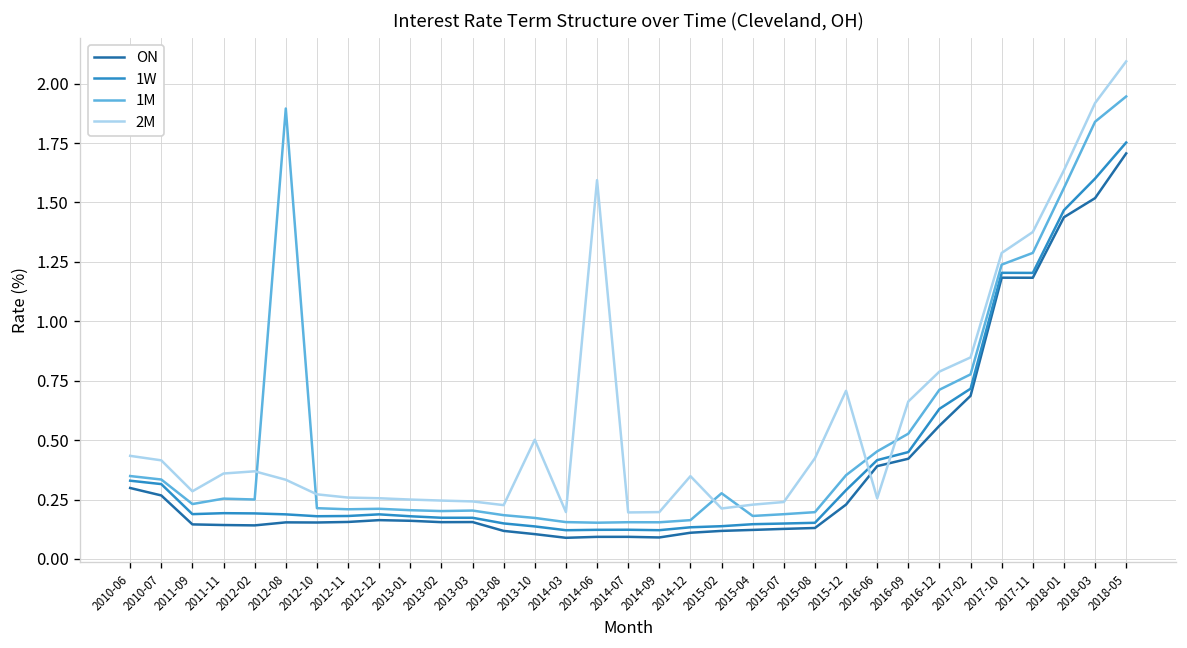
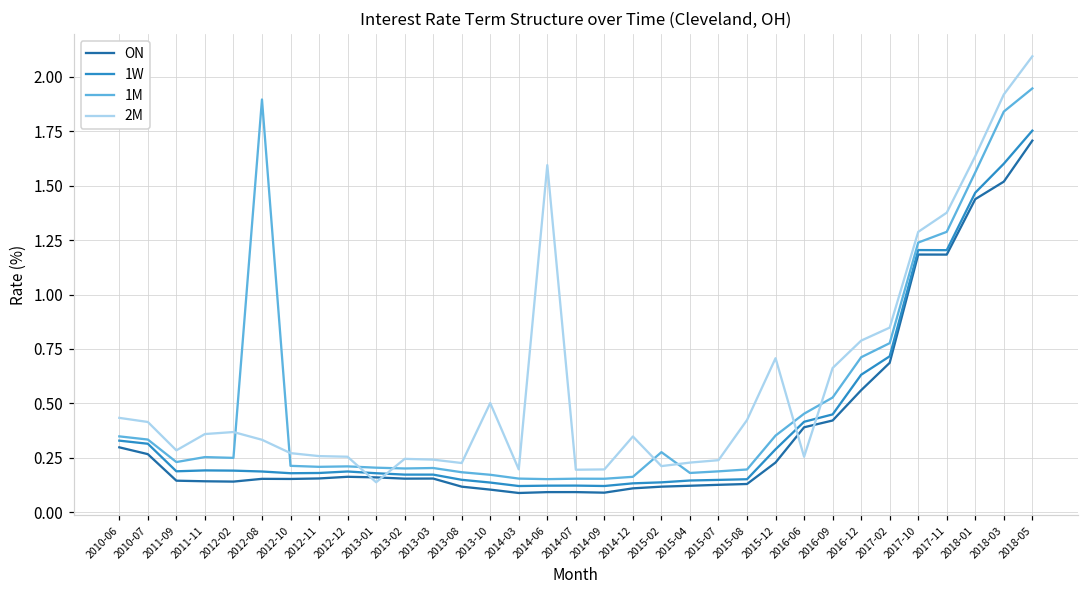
  {
    "1M": {
      "2010-06": 0.35,
      "2010-07": 0.33,
      "2011-09": 0.23,
      "2011-11": 0.25,
      "2012-02": 0.25,
      "2012-08": 1.90,
      "2012-10": 0.21,
      "2012-11": 0.21,
      "2012-12": 0.21,
      "2013-01": 0.20,
      "2013-02": 0.20,
      "2013-03": 0.20,
      "2013-08": 0.18,
      "2013-10": 0.17,
      "2014-03": 0.15,
      "2014-06": 0.15,
      "2014-07": 0.15,
      "2014-09": 0.15,
      "2014-12": 0.16,
      "2015-02": 0.28,
      "2015-04": 0.18,
      "2015-07": 0.19,
      "2015-08": 0.20,
      "2015-12": 0.35,
      "2016-06": 0.45,
      "2016-09": 0.53,
      "2016-12": 0.71,
      "2017-02": 0.78,
      "2017-10": 1.24,
      "2017-11": 1.29,
      "2018-01": 1.56,
      "2018-03": 1.84,
      "2018-05": 1.95
    },
    "2M": {
      "2010-06": 0.43,
      "2010-07": 0.41,
      "2011-09": 0.28,
      "2011-11": 0.36,
      "2012-02": 0.37,
      "2012-08": 0.33,
      "2012-10": 0.27,
      "2012-11": 0.26,
      "2012-12": 0.26,
-     "2013-01": 0.25,
+     "2013-01": 0.14,
      "2013-02": 0.25,
      "2013-03": 0.24,
      "2013-08": 0.23,
      "2013-10": 0.50,
      "2014-03": 0.20,
      "2014-06": 1.59,
      "2014-07": 0.20,
      "2014-09": 0.20,
      "2014-12": 0.35,
      "2015-02": 0.21,
      "2015-04": 0.23,
      "2015-07": 0.24,
      "2015-08": 0.42,
      "2015-12": 0.71,
      "2016-06": 0.26,
      "2016-09": 0.66,
      "2016-12": 0.79,
      "2017-02": 0.85,
      "2017-10": 1.29,
      "2017-11": 1.38,
      "2018-01": 1.64,
      "2018-03": 1.92,
      "2018-05": 2.09
    }
  }
